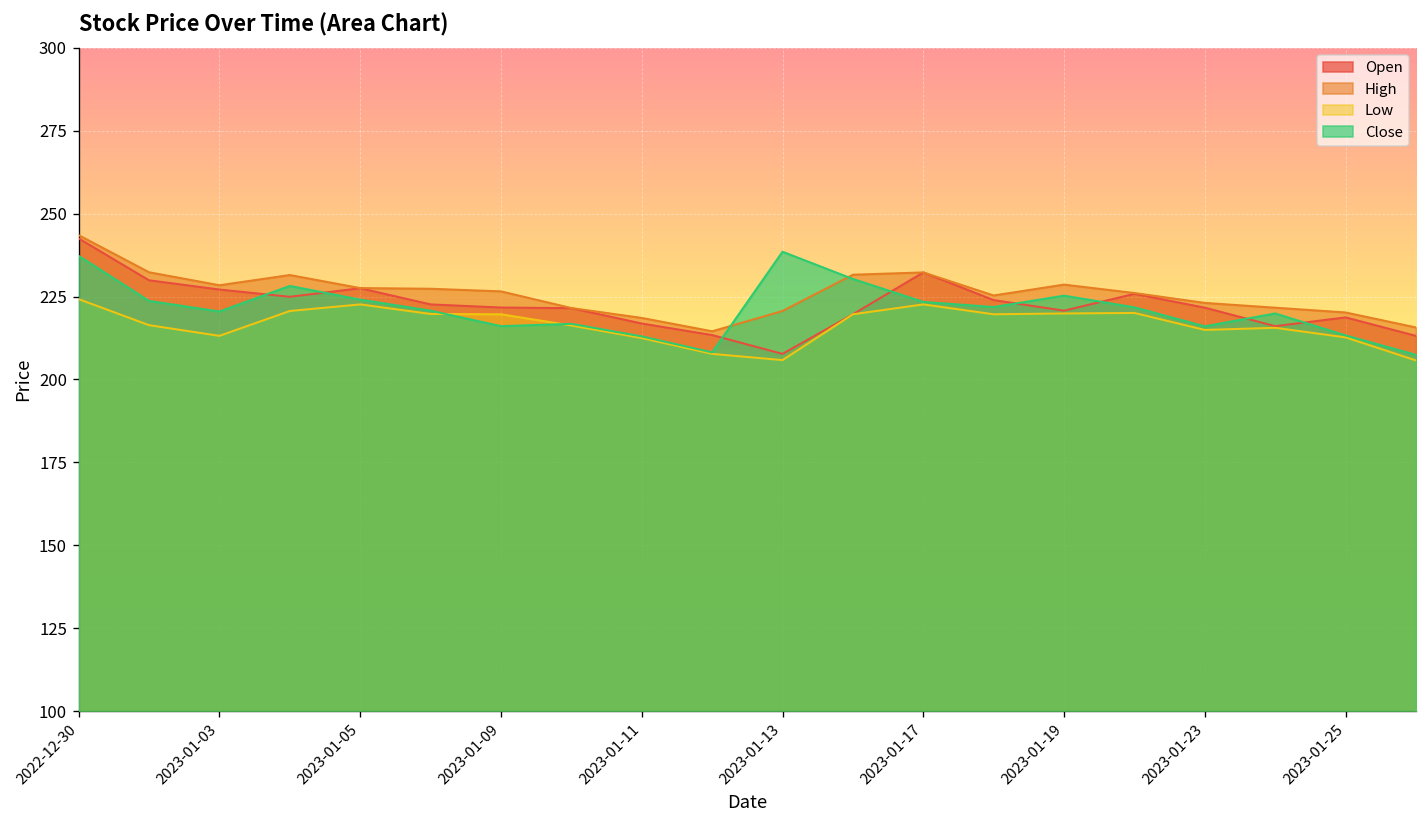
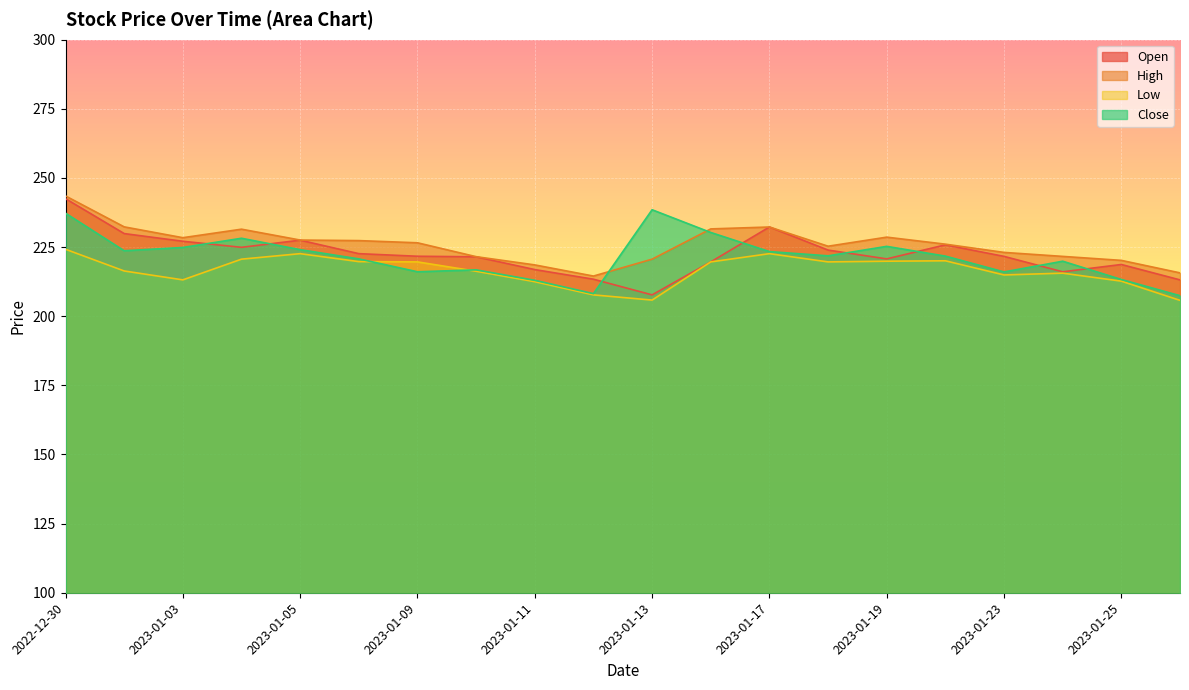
  {
    "Low": {
      "2022-12-30": 224,
      "2023-01-03": 213,
      "2023-01-05": 223,
      "2023-01-09": 220,
      "2023-01-13": 206,
      "2023-01-23": 215
    },
    "Close": {
      "2022-12-30": 237,
-     "2023-01-03": 220,
+     "2023-01-03": 225,
      "2023-01-05": 224,
      "2023-01-09": 216,
      "2023-01-13": 239,
      "2023-01-19": 225,
      "2023-01-23": 216
    }
  }
